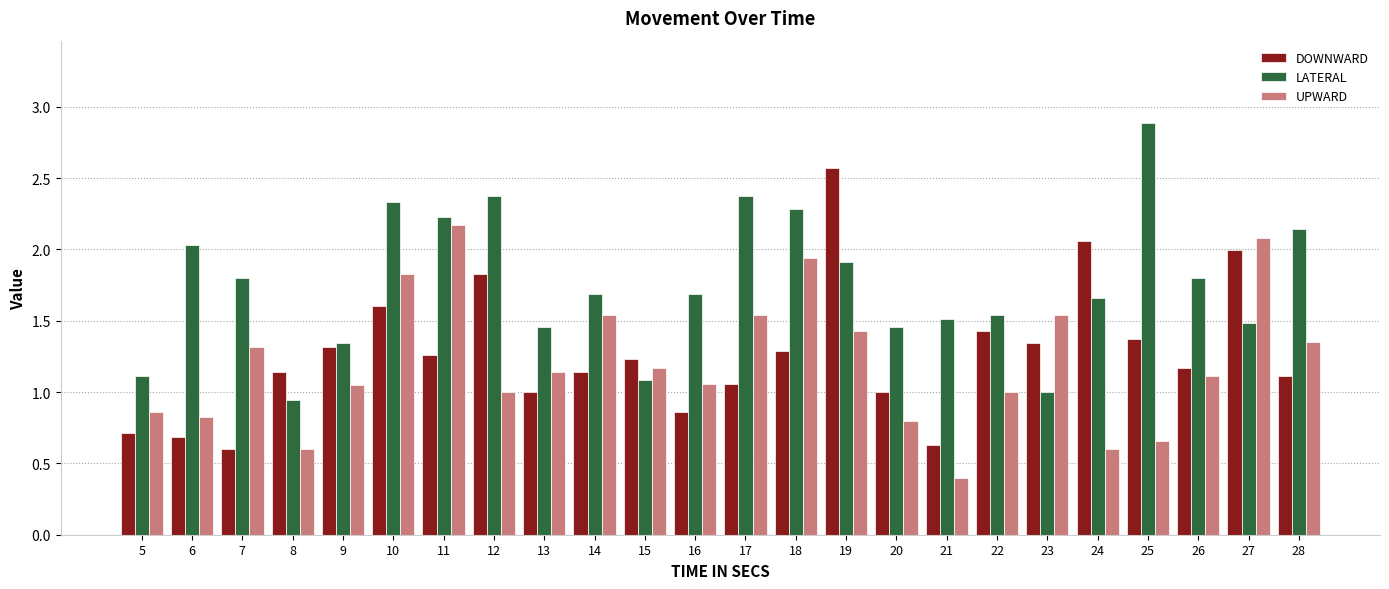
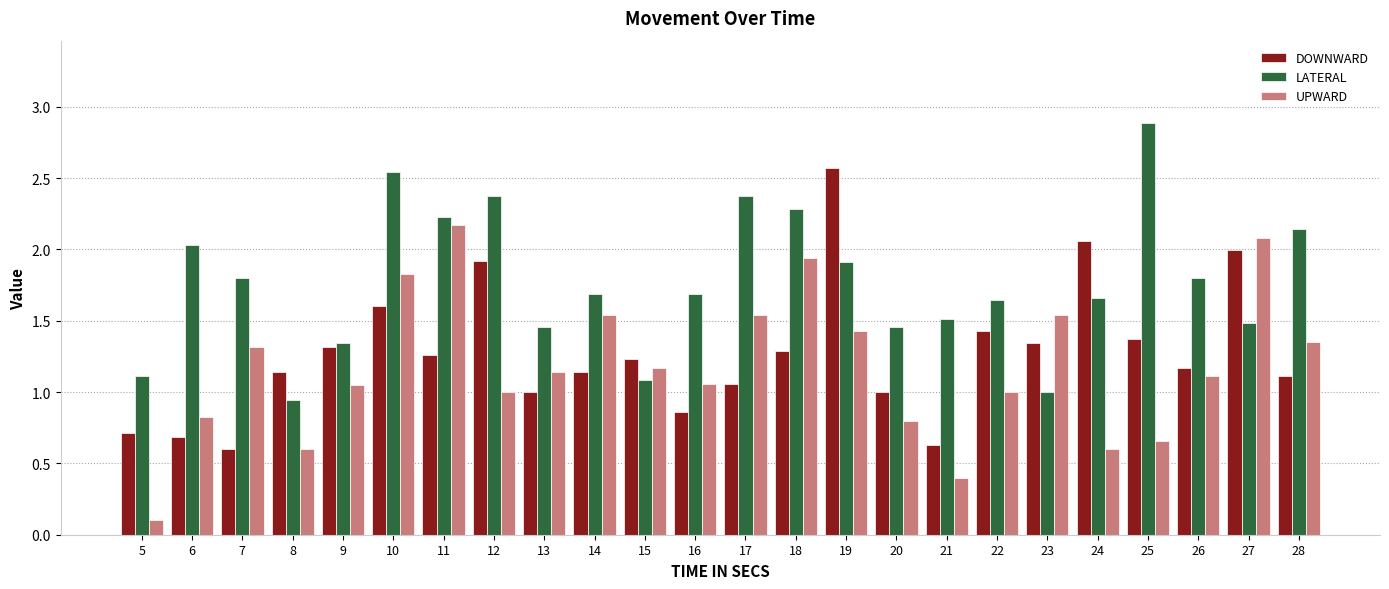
  {
    "DOWNWARD": {
      "5": 0.71,
      "6": 0.69,
      "7": 0.60,
      "8": 1.14,
      "9": 1.31,
      "10": 1.60,
      "11": 1.26,
-     "12": 1.83,
+     "12": 1.92,
      "13": 1.00,
      "14": 1.14,
      "15": 1.23,
      "16": 0.86,
      "17": 1.06,
      "18": 1.29,
      "19": 2.57,
      "20": 1.00,
      "21": 0.63,
      "22": 1.43,
      "23": 1.34,
      "24": 2.06,
      "25": 1.37,
      "26": 1.17,
      "27": 1.99,
      "28": 1.11
    },
    "LATERAL": {
      "5": 1.11,
      "6": 2.03,
      "7": 1.80,
      "8": 0.94,
      "9": 1.34,
-     "10": 2.33,
+     "10": 2.54,
      "11": 2.23,
      "12": 2.37,
      "13": 1.46,
      "14": 1.69,
      "15": 1.09,
      "16": 1.69,
      "17": 2.37,
      "18": 2.29,
      "19": 1.91,
      "20": 1.46,
      "21": 1.51,
-     "22": 1.54,
+     "22": 1.64,
      "23": 1.00,
      "24": 1.66,
      "25": 2.89,
      "26": 1.80,
      "27": 1.49,
      "28": 2.14
    },
    "UPWARD": {
-     "5": 0.86,
+     "5": 0.10,
      "6": 0.83,
      "7": 1.31,
      "8": 0.60,
      "9": 1.05,
      "10": 1.83,
      "11": 2.17,
      "12": 1.00,
      "13": 1.14,
      "14": 1.54,
      "15": 1.17,
      "16": 1.06,
      "17": 1.54,
      "18": 1.94,
      "19": 1.43,
      "20": 0.80,
      "21": 0.40,
      "22": 1.00,
      "23": 1.54,
      "24": 0.60,
      "25": 0.66,
      "26": 1.11,
      "27": 2.08,
      "28": 1.35
    }
  }
